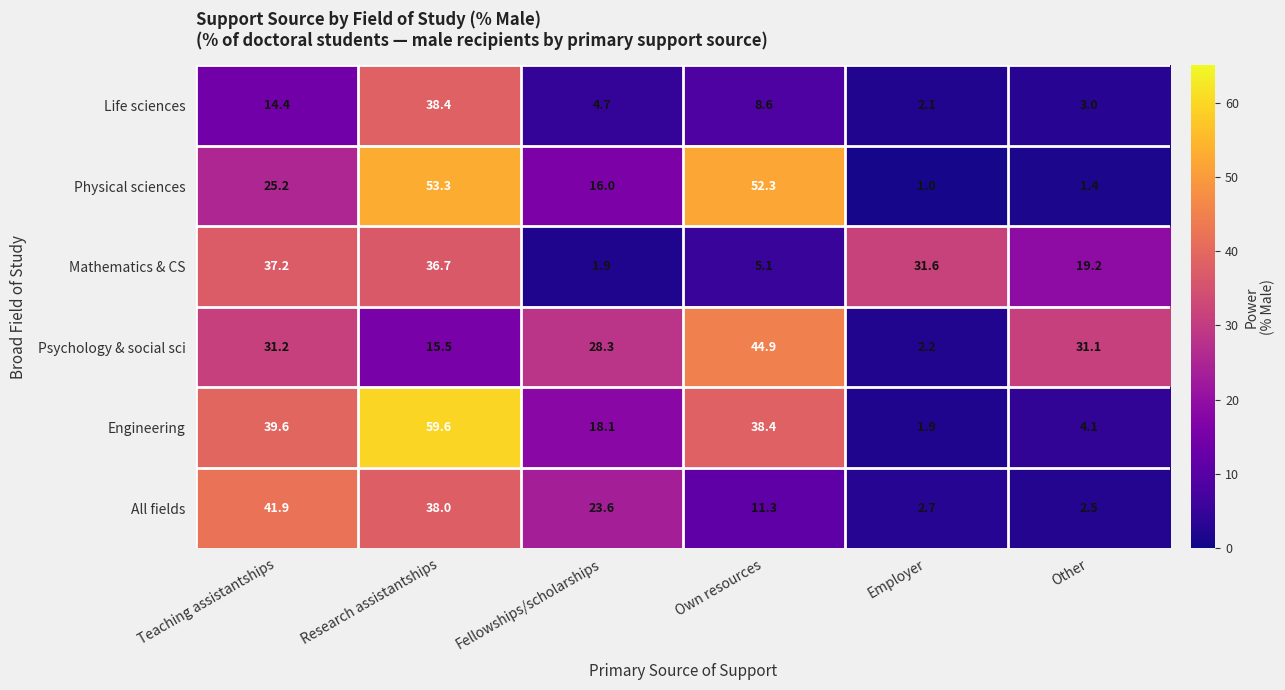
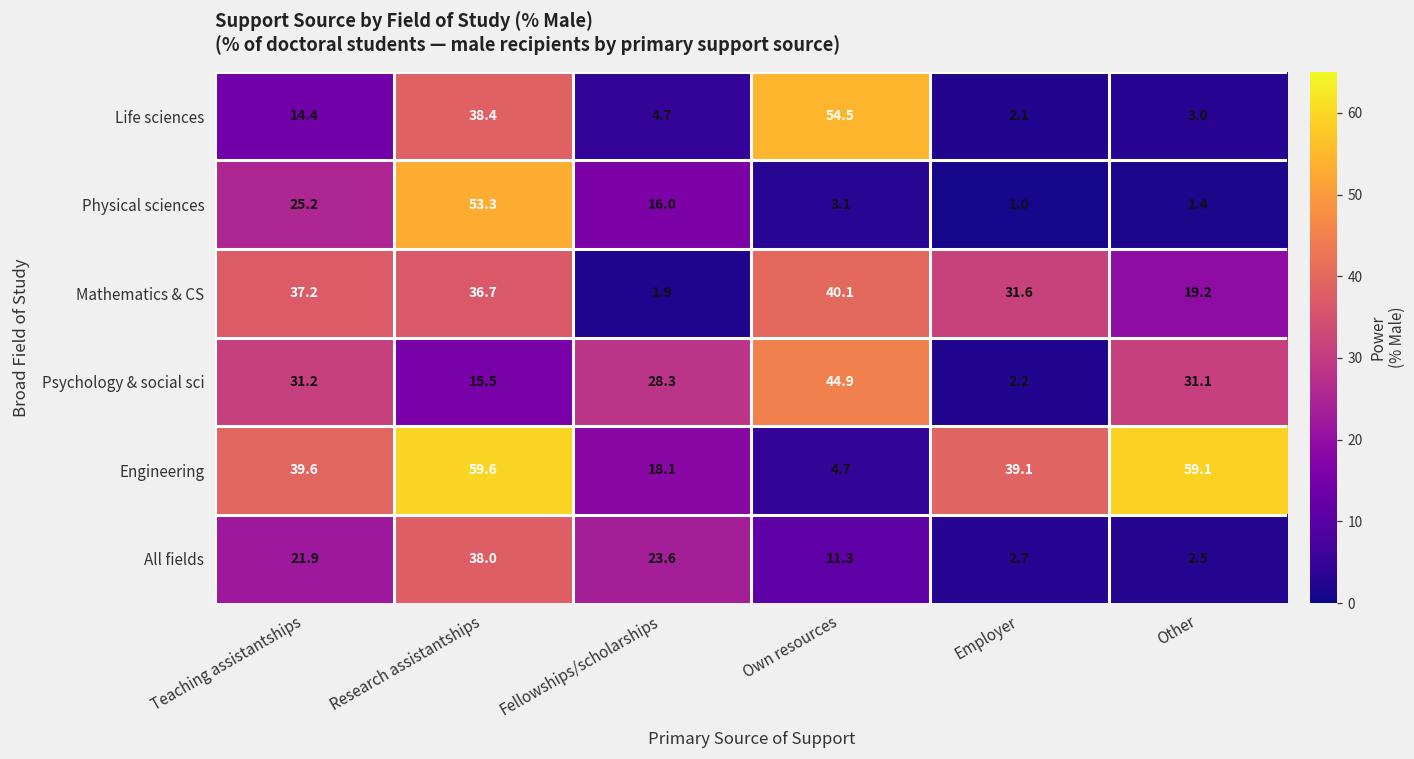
  {
    "Life sciences": {
      "Teaching assistantships": 14.4,
      "Research assistantships": 38.4,
      "Fellowships/scholarships": 4.7,
-     "Own resources": 8.6,
+     "Own resources": 54.5,
      "Employer": 2.1,
      "Other": 3.0
    },
    "Physical sciences": {
      "Teaching assistantships": 25.2,
      "Research assistantships": 53.3,
      "Fellowships/scholarships": 16.0,
-     "Own resources": 52.3,
+     "Own resources": 3.1,
      "Employer": 1.0,
      "Other": 1.4
    },
    "Mathematics & CS": {
      "Teaching assistantships": 37.2,
      "Research assistantships": 36.7,
      "Fellowships/scholarships": 1.9,
-     "Own resources": 5.1,
+     "Own resources": 40.1,
      "Employer": 31.6,
      "Other": 19.2
    },
    "Psychology & social sci": {
      "Teaching assistantships": 31.2,
      "Research assistantships": 15.5,
      "Fellowships/scholarships": 28.3,
      "Own resources": 44.9,
      "Employer": 2.2,
      "Other": 31.1
    },
    "Engineering": {
      "Teaching assistantships": 39.6,
      "Research assistantships": 59.6,
      "Fellowships/scholarships": 18.1,
-     "Own resources": 38.4,
-     "Employer": 1.9,
-     "Other": 4.1
+     "Own resources": 4.7,
+     "Employer": 39.1,
+     "Other": 59.1
    },
    "All fields": {
-     "Teaching assistantships": 41.9,
+     "Teaching assistantships": 21.9,
      "Research assistantships": 38.0,
      "Fellowships/scholarships": 23.6,
      "Own resources": 11.3,
      "Employer": 2.7,
      "Other": 2.5
    }
  }
